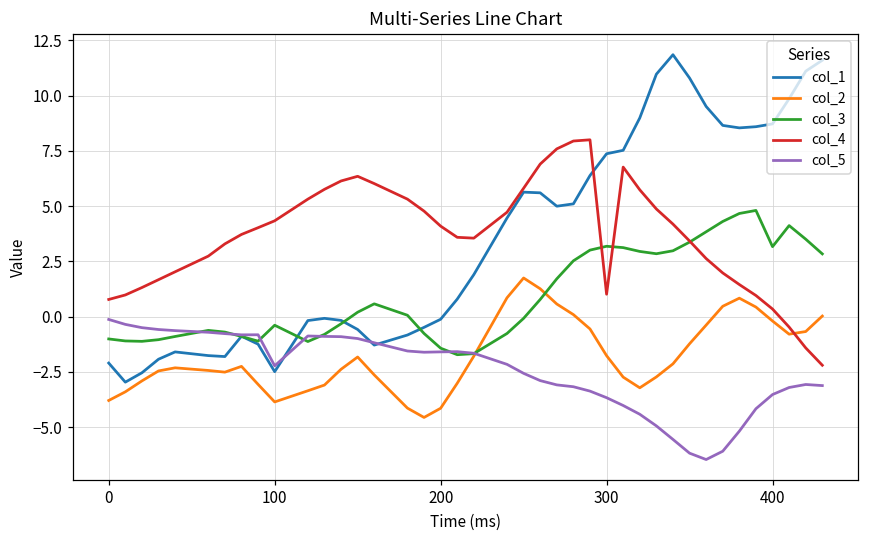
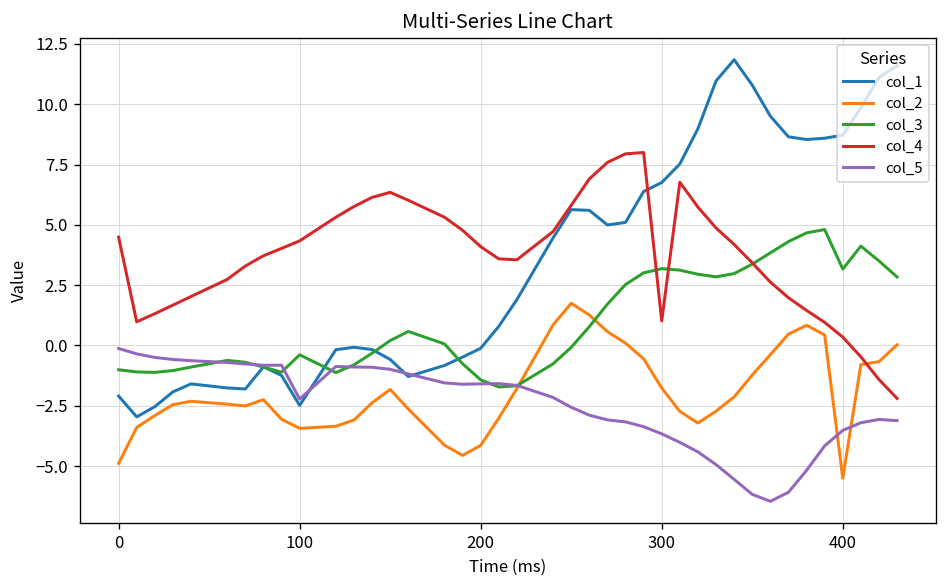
  {
    "col_1": {
      "0": -2.1,
      "100": -2.5,
      "200": -0.1,
-     "300": 7.4
+     "300": 6.8
    },
    "col_2": {
-     "0": -3.8,
-     "100": -3.9,
+     "0": -4.9,
+     "100": -3.4,
      "200": -4.1,
      "300": -1.8,
-     "400": -0.2
+     "400": -5.5
    },
    "col_3": {
      "0": -1.0,
      "100": -0.4,
      "200": -1.4,
      "300": 3.2,
      "400": 3.2
    },
    "col_4": {
-     "0": 0.8,
+     "0": 4.5,
      "100": 4.3,
      "200": 4.1,
      "300": 1.0,
      "400": 0.3
    },
    "col_5": {
      "0": -0.1,
      "100": -2.2,
      "200": -1.6,
      "300": -3.7,
      "400": -3.5
    }
  }
